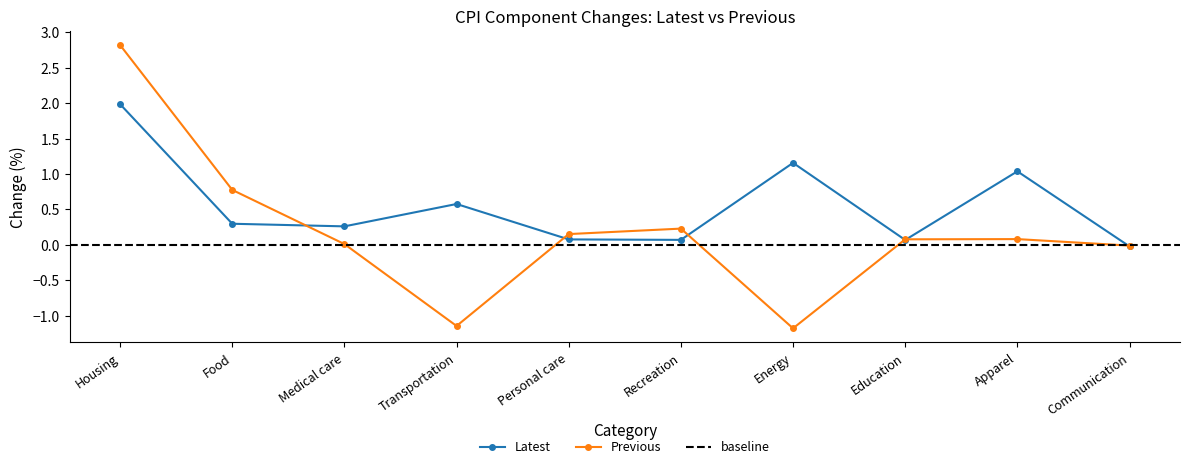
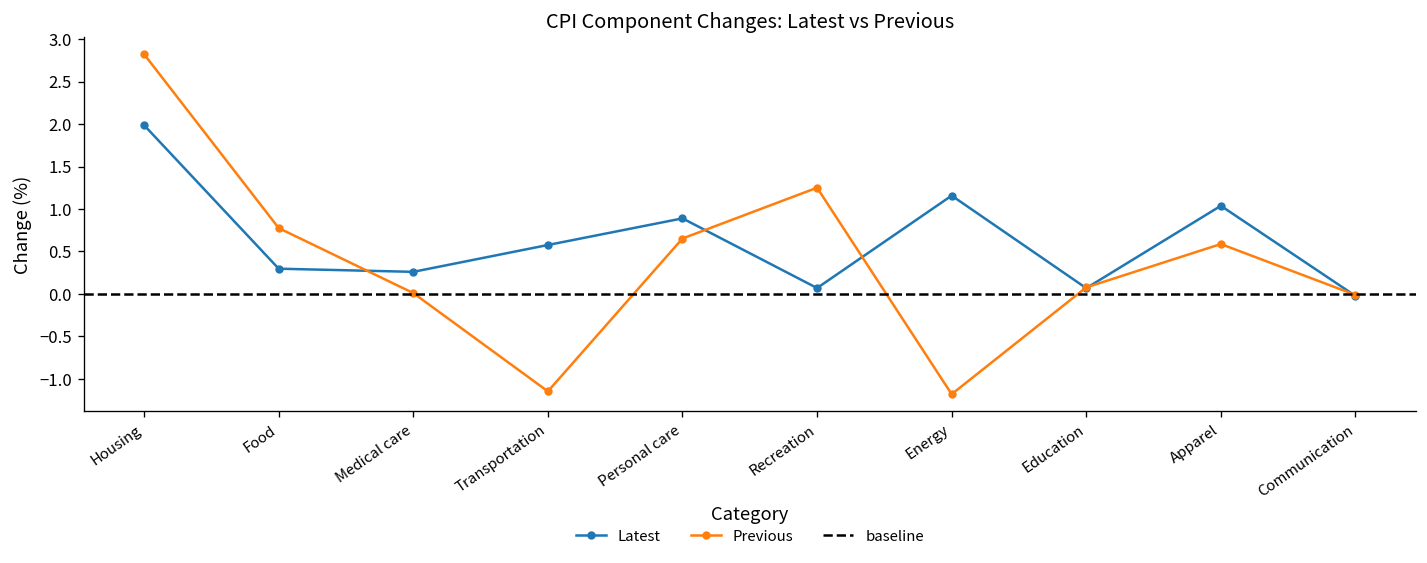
  {
    "Latest": {
      "Housing": 2.0,
      "Food": 0.3,
      "Medical care": 0.3,
      "Transportation": 0.6,
-     "Personal care": 0.1,
+     "Personal care": 0.9,
      "Recreation": 0.1,
      "Energy": 1.2,
      "Apparel": 1.0
    },
    "Previous": {
      "Housing": 2.8,
      "Food": 0.8,
      "Medical care": 0.0,
      "Transportation": -1.1,
-     "Personal care": 0.2,
-     "Recreation": 0.2,
+     "Personal care": 0.7,
+     "Recreation": 1.3,
      "Energy": -1.2,
-     "Apparel": 0.1
+     "Apparel": 0.6
    }
  }
